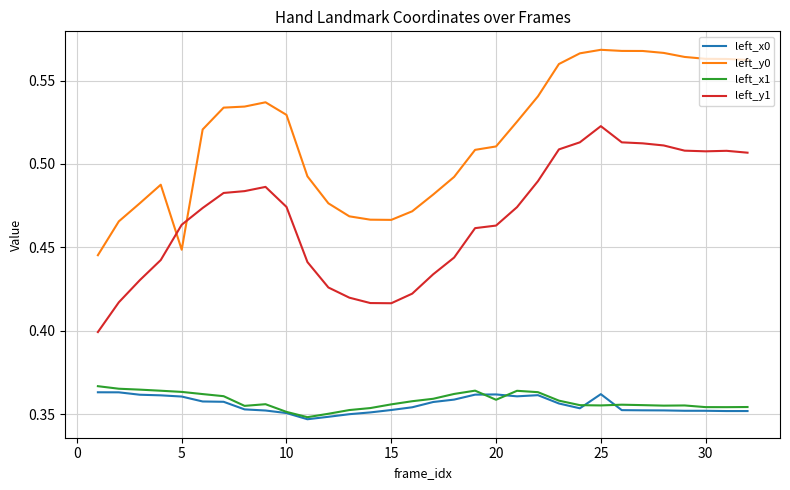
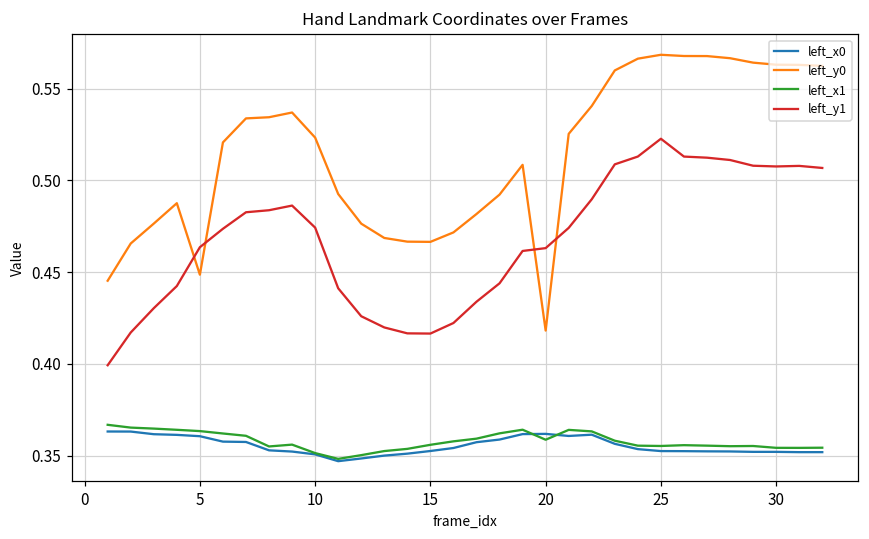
  {
    "left_x0": {
      "5": 0.361,
      "15": 0.352,
      "20": 0.362,
-     "25": 0.362,
+     "25": 0.352,
      "30": 0.352
    },
    "left_y0": {
      "5": 0.449,
-     "10": 0.529,
+     "10": 0.523,
      "15": 0.466,
-     "20": 0.510,
+     "20": 0.418,
      "25": 0.568
    },
    "left_x1": {
      "5": 0.363,
      "15": 0.356,
      "20": 0.359,
      "25": 0.355,
      "30": 0.354
    },
    "left_y1": {
      "5": 0.464,
      "10": 0.474,
      "15": 0.416,
      "20": 0.463,
      "25": 0.523,
      "30": 0.508
    }
  }
